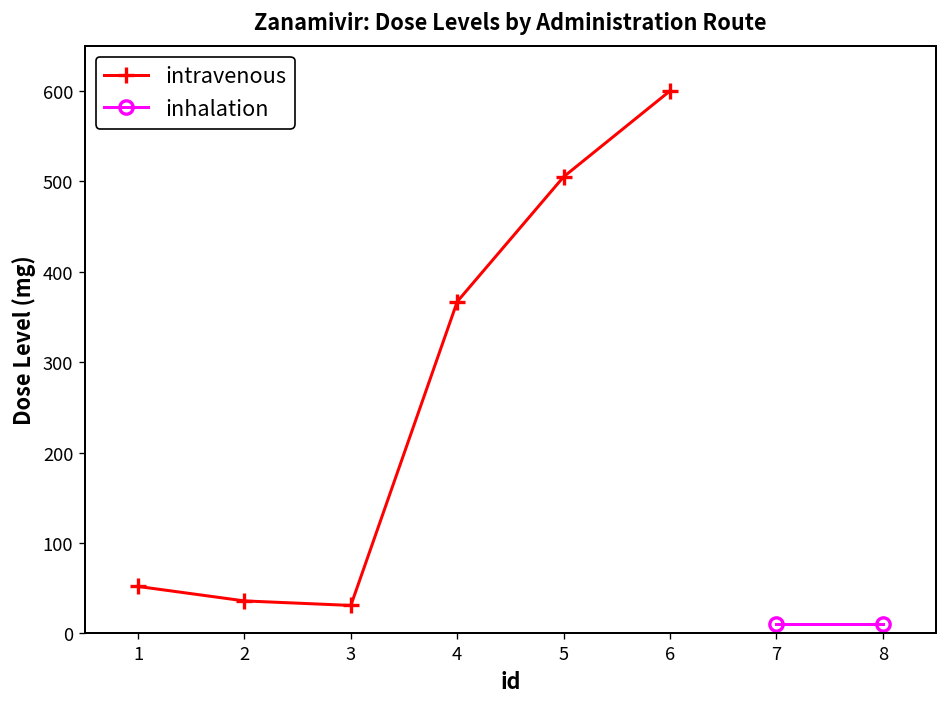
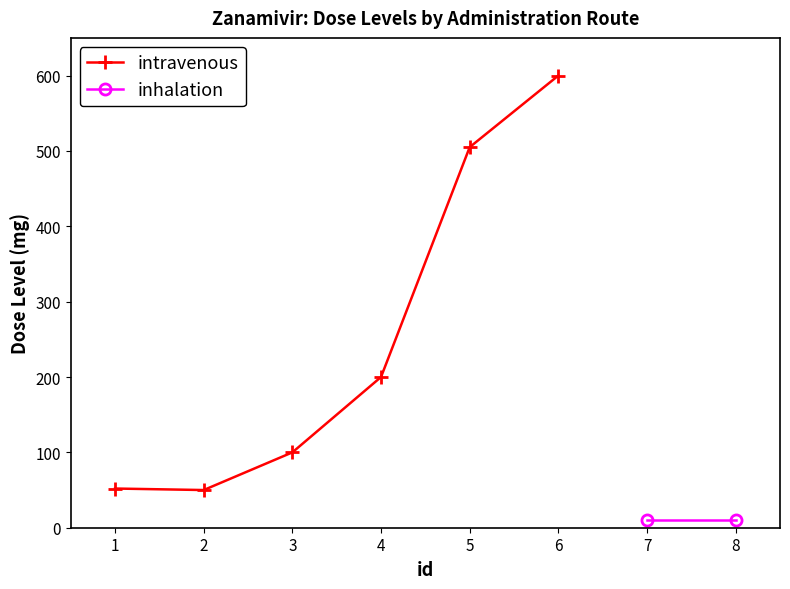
  {
    "intravenous": {
      "1": 50,
-     "2": 40,
-     "3": 30,
-     "4": 370,
+     "2": 50,
+     "3": 100,
+     "4": 200,
      "5": 510,
      "6": 600
    },
    "inhalation": {
      "7": 10,
      "8": 10
    }
  }
